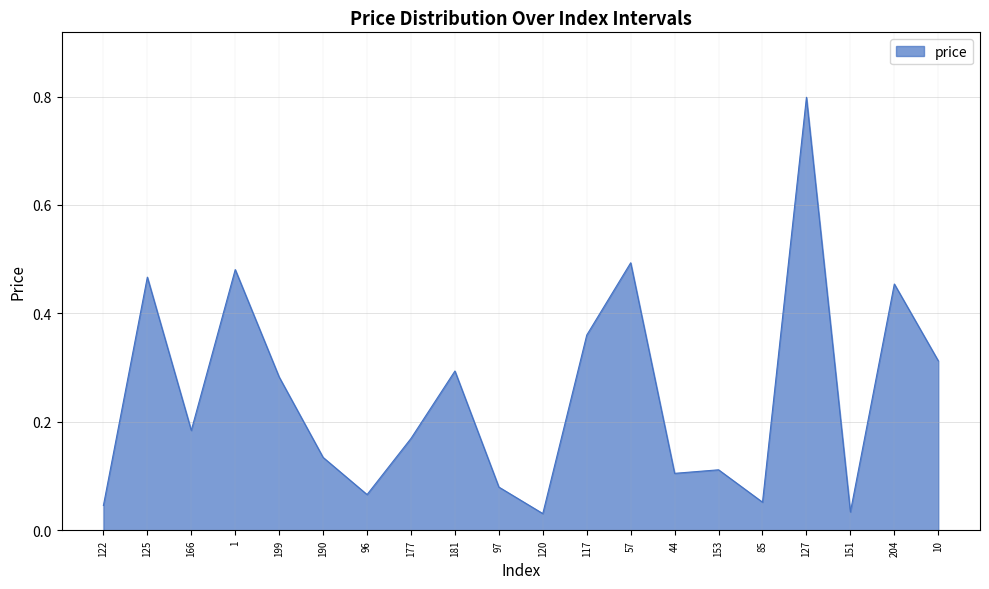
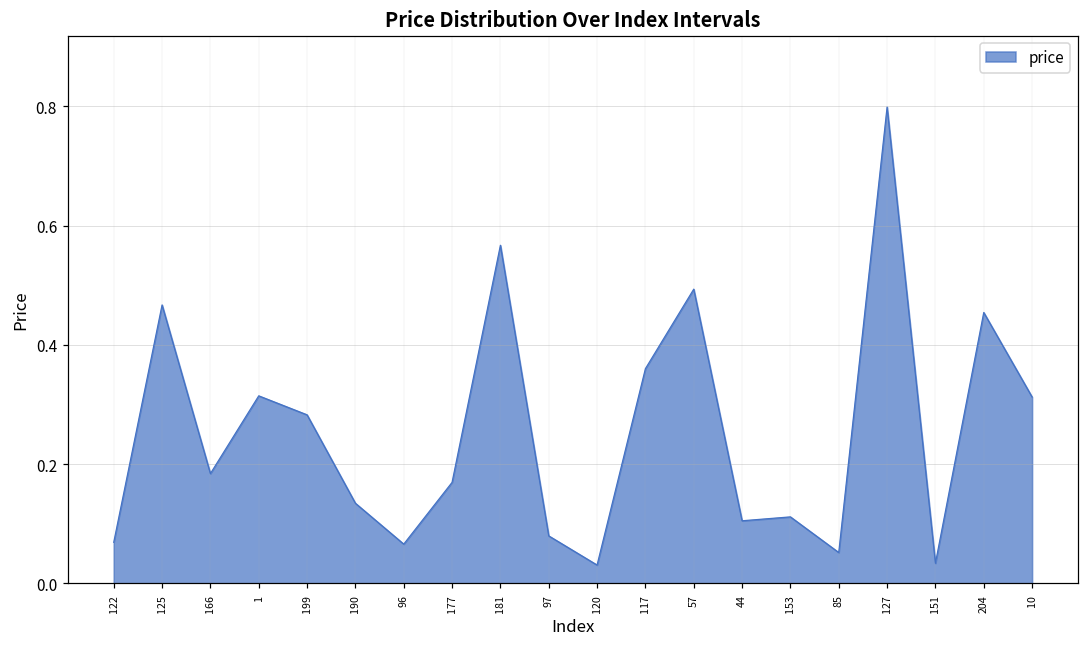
  {
-   "122": 0.05,
+   "122": 0.07,
    "125": 0.47,
    "166": 0.18,
-   "1": 0.48,
+   "1": 0.31,
    "199": 0.28,
    "190": 0.13,
    "96": 0.07,
    "177": 0.17,
-   "181": 0.29,
+   "181": 0.57,
    "97": 0.08,
    "120": 0.03,
    "117": 0.36,
    "57": 0.49,
    "44": 0.10,
    "153": 0.11,
    "85": 0.05,
    "127": 0.80,
    "151": 0.03,
    "204": 0.45,
    "10": 0.31
  }
